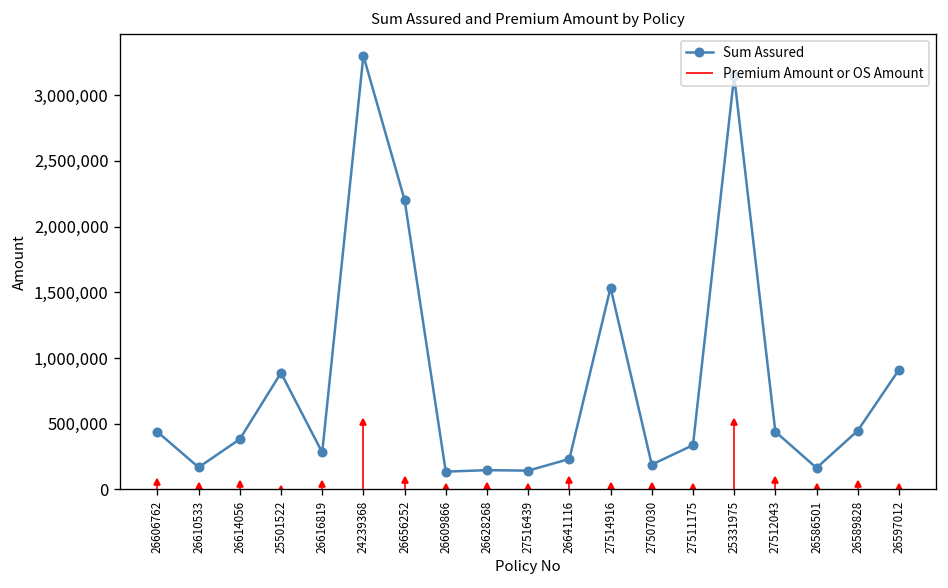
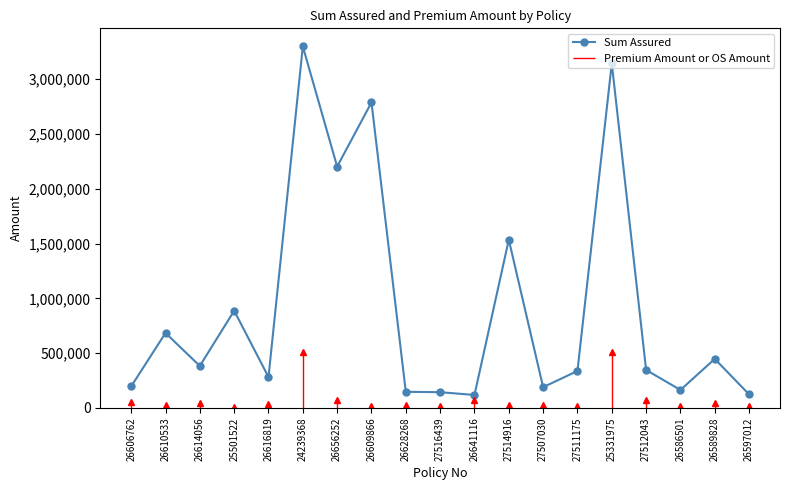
  {
    "Sum Assured": {
-     "26606762": "440,000",
-     "26610533": "170,000",
+     "26606762": "200,000",
+     "26610533": "680,000",
      "26614056": "380,000",
      "25501522": "890,000",
      "26616819": "280,000",
      "24239368": "3,300,000",
      "26656252": "2,200,000",
-     "26609866": "140,000",
+     "26609866": "2,790,000",
      "26628268": "150,000",
      "27516439": "140,000",
-     "26641116": "230,000",
+     "26641116": "120,000",
      "27514916": "1,540,000",
      "27507030": "190,000",
      "27511175": "340,000",
-     "27512043": "440,000",
+     "27512043": "350,000",
      "26586501": "160,000",
      "26589828": "450,000",
-     "26597012": "910,000"
+     "26597012": "120,000"
    }
  }
